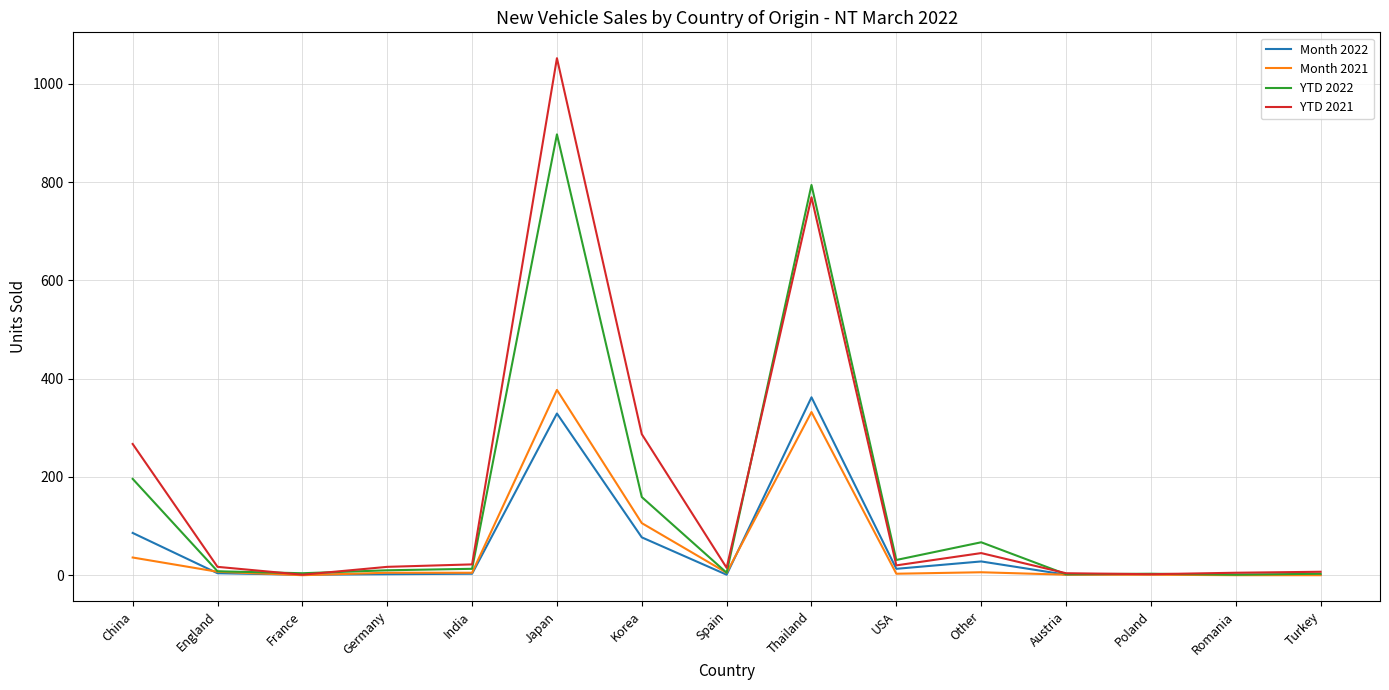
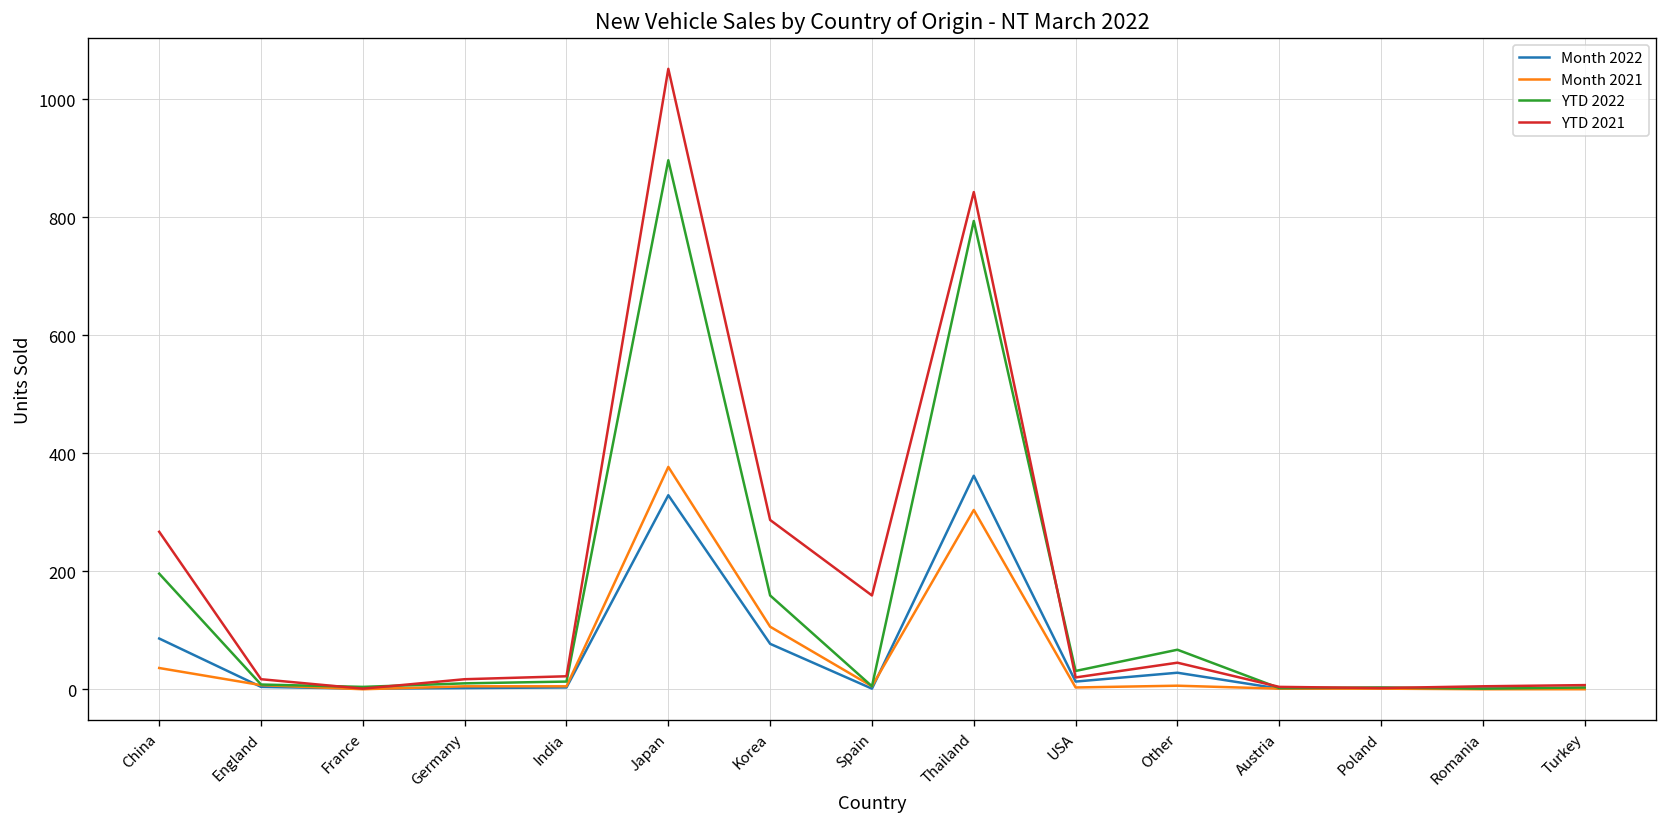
  {
    "Month 2022": {
      "China": 90,
      "Japan": 330,
      "Korea": 80,
      "Thailand": 360,
      "USA": 10,
      "Other": 30
    },
    "Month 2021": {
      "China": 40,
      "Japan": 380,
      "Korea": 110,
-     "Thailand": 330,
+     "Thailand": 300,
      "USA": 0,
      "Other": 10
    },
    "YTD 2022": {
      "China": 200,
      "India": 10,
      "Japan": 900,
      "Korea": 160,
      "Thailand": 790,
      "USA": 30,
      "Other": 70
    },
    "YTD 2021": {
      "China": 270,
      "England": 20,
      "Germany": 20,
      "India": 20,
      "Japan": 1050,
      "Korea": 290,
-     "Spain": 20,
-     "Thailand": 770,
+     "Spain": 160,
+     "Thailand": 840,
      "USA": 20,
      "Other": 50
    }
  }
